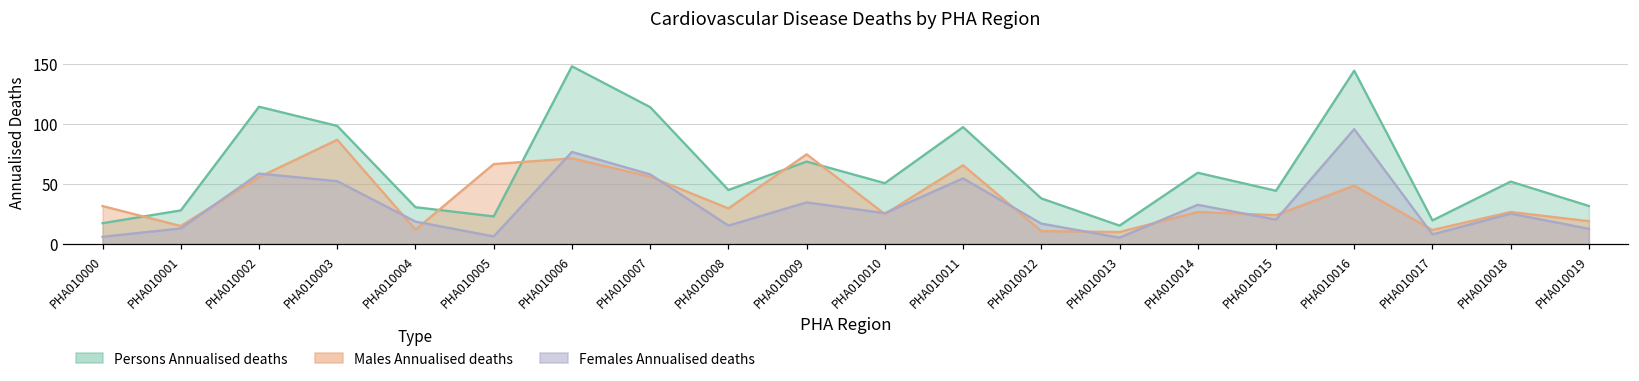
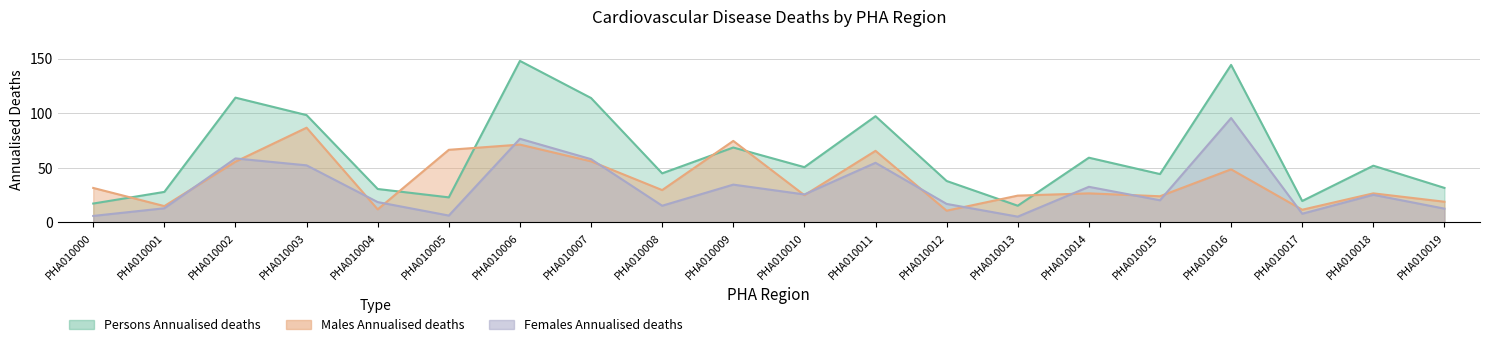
  {
    "Males Annualised deaths": {
      "PHA010000": 32,
      "PHA010002": 56,
      "PHA010003": 87,
      "PHA010004": 12,
      "PHA010005": 67,
      "PHA010006": 71,
      "PHA010008": 30,
      "PHA010009": 75,
      "PHA010011": 66,
      "PHA010012": 11,
-     "PHA010013": 10,
+     "PHA010013": 25,
      "PHA010014": 27,
      "PHA010015": 24,
      "PHA010016": 49,
      "PHA010017": 12,
      "PHA010019": 19
    }
  }
